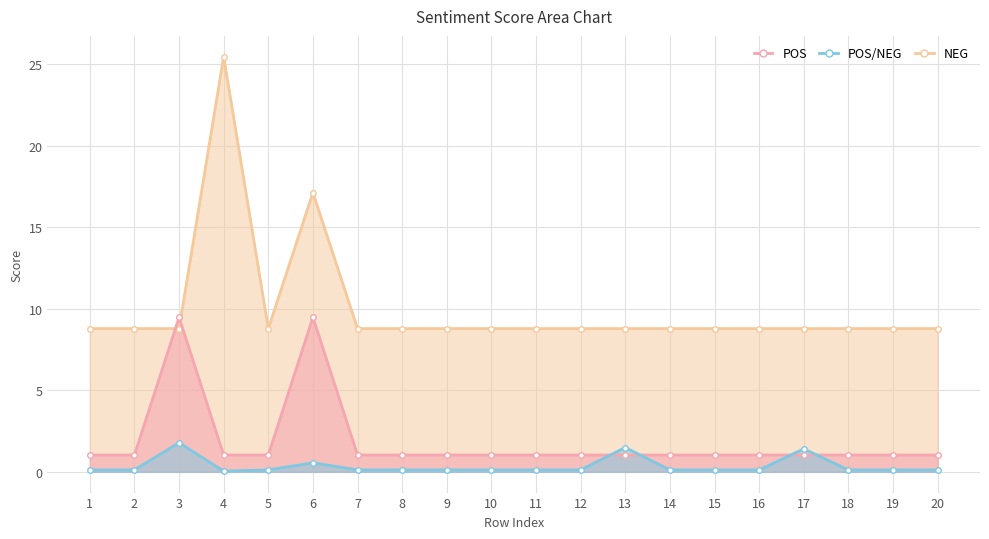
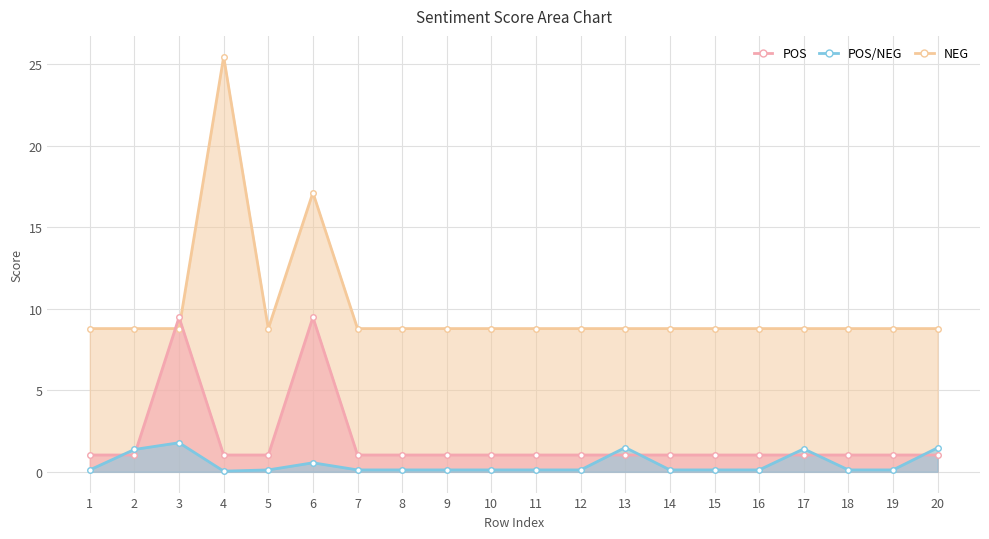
  {
    "POS/NEG": {
      "1": 0.1,
-     "2": 0.1,
+     "2": 1.4,
      "3": 1.8,
      "4": 0.0,
      "5": 0.1,
      "6": 0.6,
      "7": 0.1,
      "8": 0.1,
      "9": 0.1,
      "10": 0.1,
      "11": 0.1,
      "12": 0.1,
      "13": 1.5,
      "14": 0.1,
      "15": 0.1,
      "16": 0.1,
      "17": 1.4,
      "18": 0.1,
      "19": 0.1,
-     "20": 0.1
+     "20": 1.5
    }
  }
